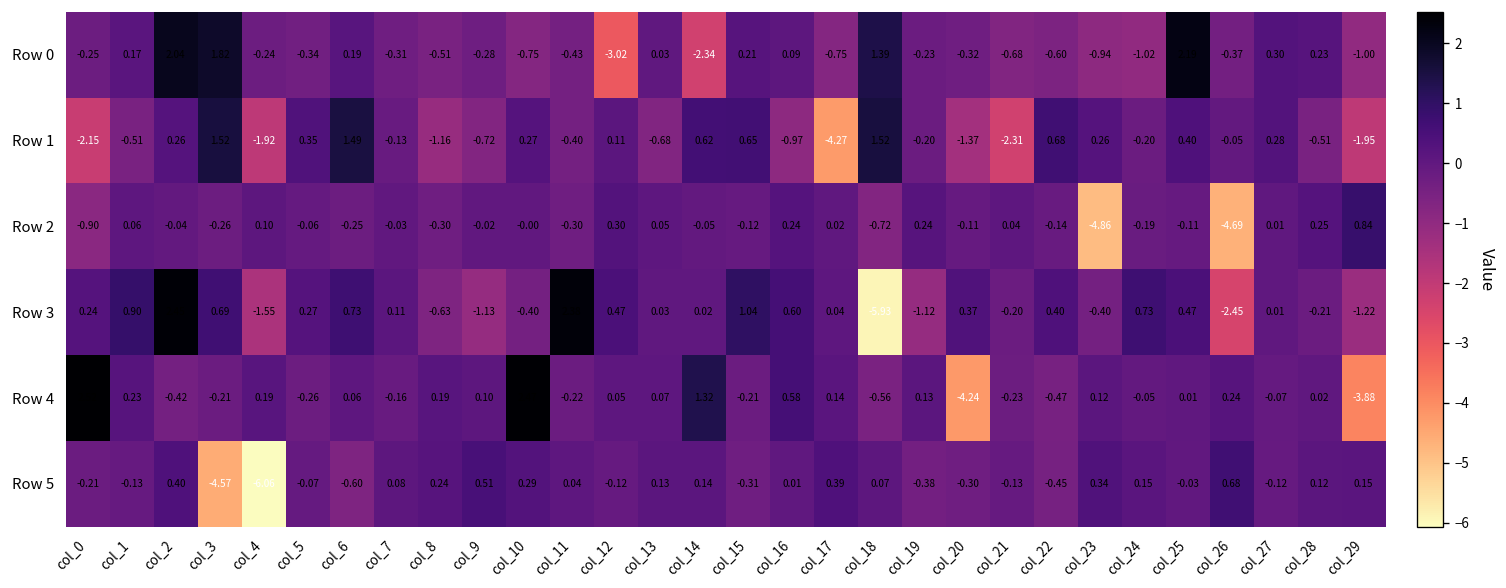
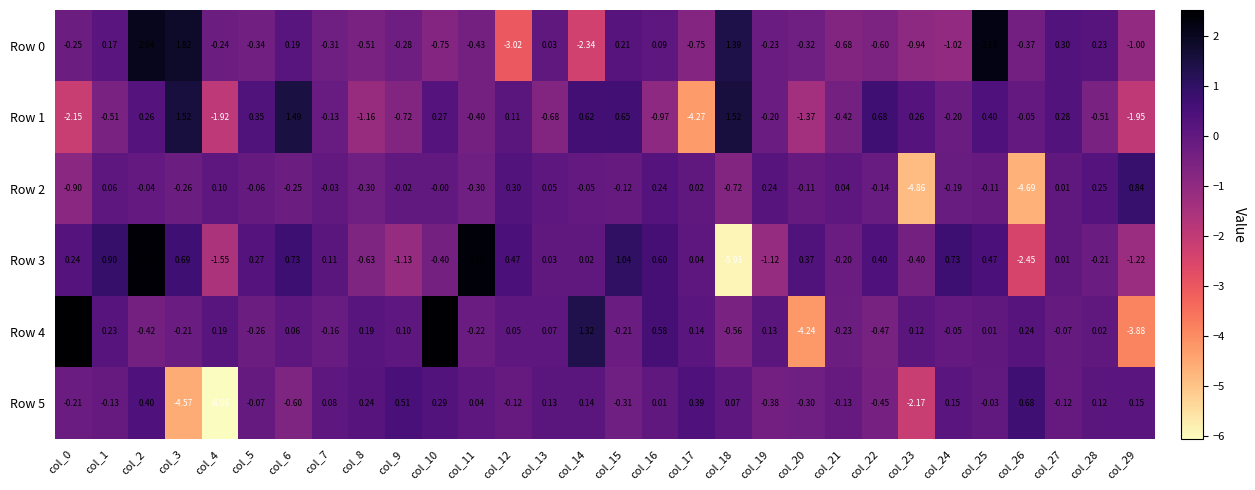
  {
    "Row 0": {
      "col_0": -0.25,
      "col_1": 0.17,
      "col_4": -0.24,
      "col_5": -0.34,
      "col_6": 0.19,
      "col_7": -0.31,
      "col_8": -0.51,
      "col_9": -0.28,
      "col_10": -0.75,
      "col_11": -0.43,
      "col_12": -3.02,
      "col_13": 0.03,
      "col_14": -2.34,
      "col_15": 0.21,
      "col_16": 0.09,
      "col_17": -0.75,
      "col_18": 1.39,
      "col_19": -0.23,
      "col_20": -0.32,
      "col_21": -0.68,
      "col_22": -0.60,
      "col_23": -0.94,
      "col_24": -1.02,
      "col_26": -0.37,
      "col_27": 0.30,
      "col_28": 0.23,
      "col_29": -1.00
    },
    "Row 1": {
      "col_0": -2.15,
      "col_1": -0.51,
      "col_2": 0.26,
      "col_3": 1.52,
      "col_4": -1.92,
      "col_5": 0.35,
      "col_6": 1.49,
      "col_7": -0.13,
      "col_8": -1.16,
      "col_9": -0.72,
      "col_10": 0.27,
      "col_11": -0.40,
      "col_12": 0.11,
      "col_13": -0.68,
      "col_14": 0.62,
      "col_15": 0.65,
      "col_16": -0.97,
      "col_17": -4.27,
      "col_18": 1.52,
      "col_19": -0.20,
      "col_20": -1.37,
-     "col_21": -2.31,
+     "col_21": -0.42,
      "col_22": 0.68,
      "col_23": 0.26,
      "col_24": -0.20,
      "col_25": 0.40,
      "col_26": -0.05,
      "col_27": 0.28,
      "col_28": -0.51,
      "col_29": -1.95
    },
    "Row 2": {
      "col_0": -0.90,
      "col_1": 0.06,
      "col_2": -0.04,
      "col_3": -0.26,
      "col_4": 0.10,
      "col_5": -0.06,
      "col_6": -0.25,
      "col_7": -0.03,
      "col_8": -0.30,
      "col_9": -0.02,
      "col_10": -0.00,
      "col_11": -0.30,
      "col_12": 0.30,
      "col_13": 0.05,
      "col_14": -0.05,
      "col_15": -0.12,
      "col_16": 0.24,
      "col_17": 0.02,
      "col_18": -0.72,
      "col_19": 0.24,
      "col_20": -0.11,
      "col_21": 0.04,
      "col_22": -0.14,
      "col_23": -4.86,
      "col_24": -0.19,
      "col_25": -0.11,
      "col_26": -4.69,
      "col_27": 0.01,
      "col_28": 0.25,
      "col_29": 0.84
    },
    "Row 3": {
      "col_0": 0.24,
      "col_1": 0.90,
      "col_3": 0.69,
      "col_4": -1.55,
      "col_5": 0.27,
      "col_6": 0.73,
      "col_7": 0.11,
      "col_8": -0.63,
      "col_9": -1.13,
      "col_10": -0.40,
      "col_12": 0.47,
      "col_13": 0.03,
      "col_14": 0.02,
      "col_15": 1.04,
      "col_16": 0.60,
      "col_17": 0.04,
      "col_18": -5.93,
      "col_19": -1.12,
      "col_20": 0.37,
      "col_21": -0.20,
      "col_22": 0.40,
      "col_23": -0.40,
      "col_24": 0.73,
      "col_25": 0.47,
      "col_26": -2.45,
      "col_27": 0.01,
      "col_28": -0.21,
      "col_29": -1.22
    },
    "Row 4": {
      "col_1": 0.23,
      "col_2": -0.42,
      "col_3": -0.21,
      "col_4": 0.19,
      "col_5": -0.26,
      "col_6": 0.06,
      "col_7": -0.16,
      "col_8": 0.19,
      "col_9": 0.10,
      "col_11": -0.22,
      "col_12": 0.05,
      "col_13": 0.07,
      "col_14": 1.32,
      "col_15": -0.21,
      "col_16": 0.58,
      "col_17": 0.14,
      "col_18": -0.56,
      "col_19": 0.13,
      "col_20": -4.24,
      "col_21": -0.23,
      "col_22": -0.47,
      "col_23": 0.12,
      "col_24": -0.05,
      "col_25": 0.01,
      "col_26": 0.24,
      "col_27": -0.07,
      "col_28": 0.02,
      "col_29": -3.88
    },
    "Row 5": {
      "col_0": -0.21,
      "col_1": -0.13,
      "col_2": 0.40,
      "col_3": -4.57,
      "col_4": -6.06,
      "col_5": -0.07,
      "col_6": -0.60,
      "col_7": 0.08,
      "col_8": 0.24,
      "col_9": 0.51,
      "col_10": 0.29,
      "col_11": 0.04,
      "col_12": -0.12,
      "col_13": 0.13,
      "col_14": 0.14,
      "col_15": -0.31,
      "col_16": 0.01,
      "col_17": 0.39,
      "col_18": 0.07,
      "col_19": -0.38,
      "col_20": -0.30,
      "col_21": -0.13,
      "col_22": -0.45,
-     "col_23": 0.34,
+     "col_23": -2.17,
      "col_24": 0.15,
      "col_25": -0.03,
      "col_26": 0.68,
      "col_27": -0.12,
      "col_28": 0.12,
      "col_29": 0.15
    }
  }
